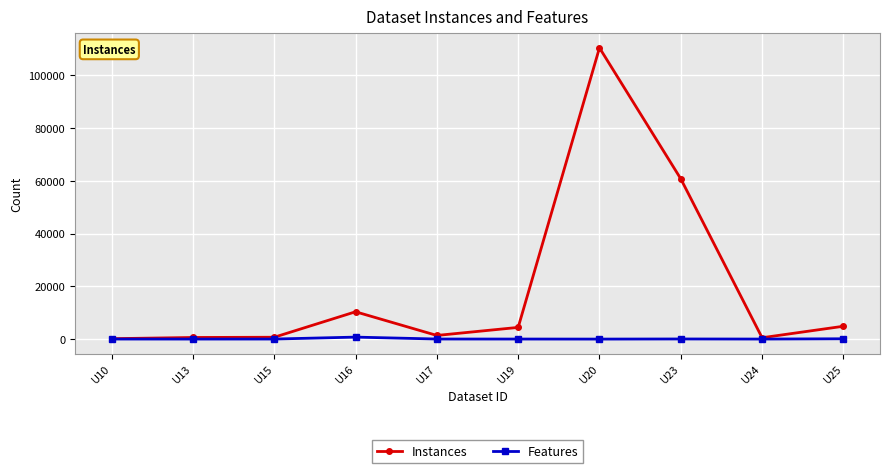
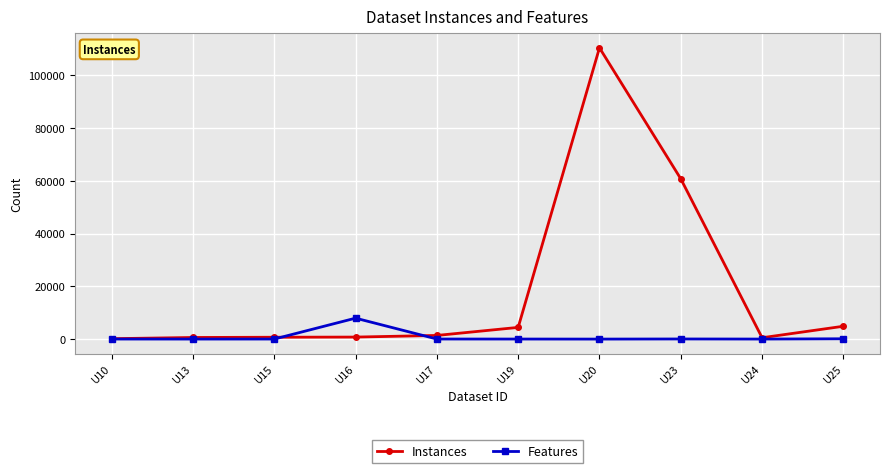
  {
    "Instances": {
-     "U16": 10000,
+     "U16": 1000,
      "U17": 1000,
      "U19": 4000,
      "U20": 110000,
      "U23": 61000,
      "U25": 5000
    },
    "Features": {
-     "U16": 1000,
+     "U16": 8000,
      "U17": 0,
      "U19": 0,
      "U20": 0,
      "U23": 0,
      "U25": 0
    }
  }
